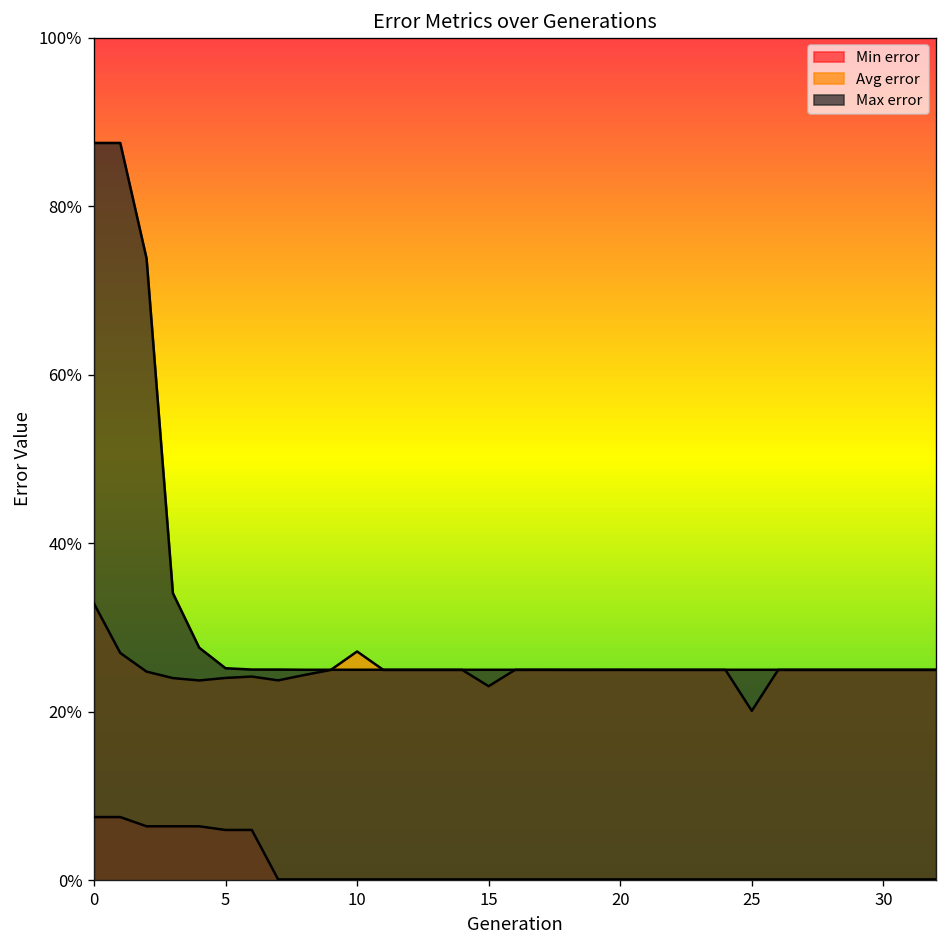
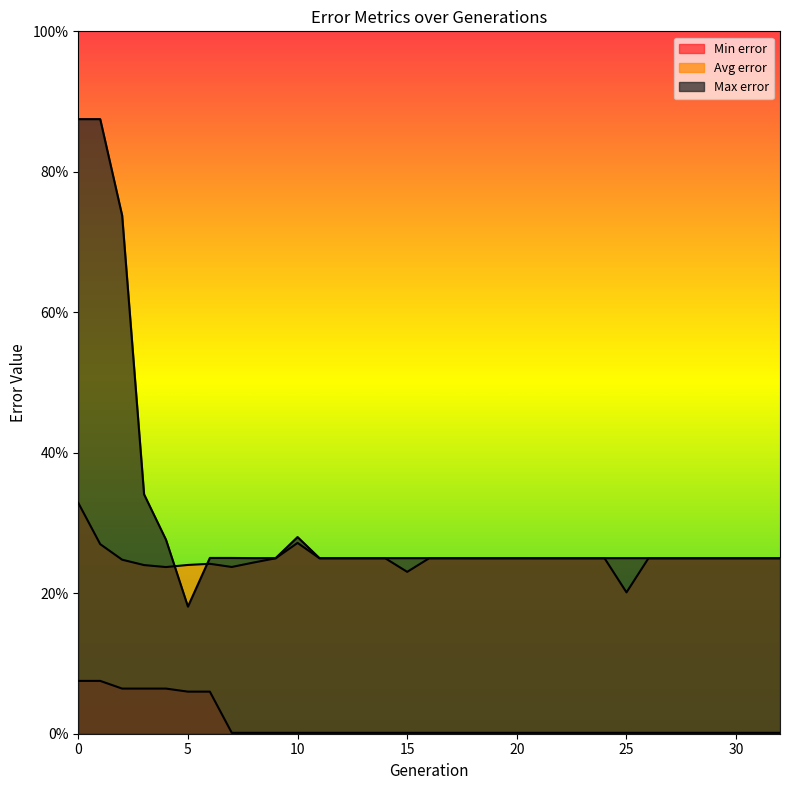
  {
    "Min error": {
      "0": "8%",
      "5": "6%",
      "10": "0%",
      "15": "0%",
      "20": "0%",
      "25": "0%",
      "30": "0%"
    },
    "Avg error": {
      "0": "33%",
      "5": "24%",
      "10": "27%",
      "15": "23%",
      "25": "20%"
    },
    "Max error": {
      "0": "88%",
-     "5": "25%",
-     "10": "25%",
+     "5": "18%",
+     "10": "28%",
      "15": "25%",
      "25": "25%"
    }
  }
